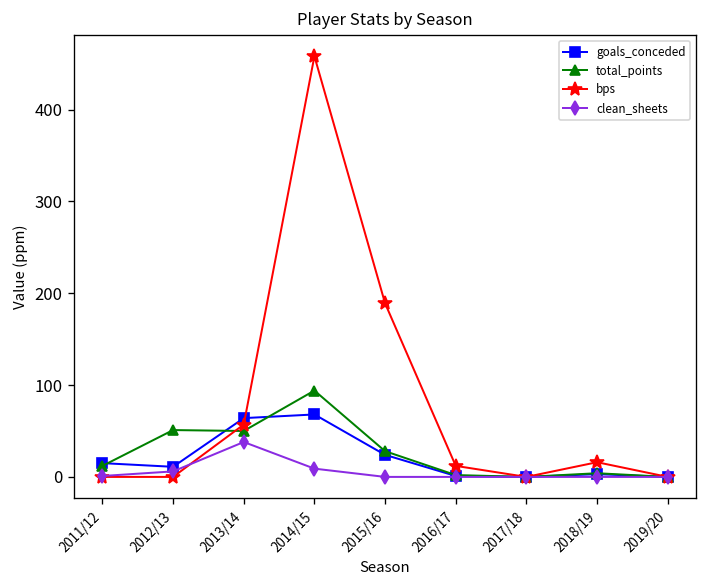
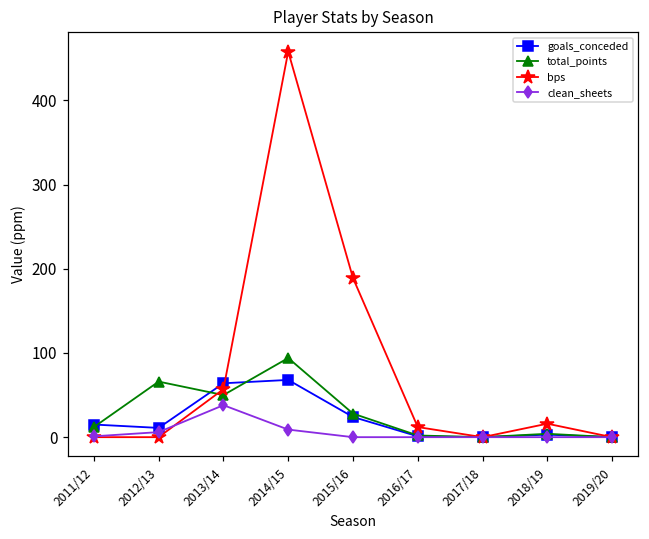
  {
    "goals_conceded": {
      "2012/13": 10,
      "2013/14": 60,
      "2014/15": 70,
      "2015/16": 20
    },
    "total_points": {
-     "2012/13": 50,
+     "2012/13": 70,
      "2013/14": 50,
      "2014/15": 90,
      "2015/16": 30
    },
    "bps": {
      "2012/13": 0,
      "2013/14": 60,
      "2014/15": 460,
      "2015/16": 190,
      "2016/17": 10,
      "2018/19": 20
    },
    "clean_sheets": {
      "2012/13": 10,
      "2013/14": 40,
      "2014/15": 10,
      "2015/16": 0
    }
  }
